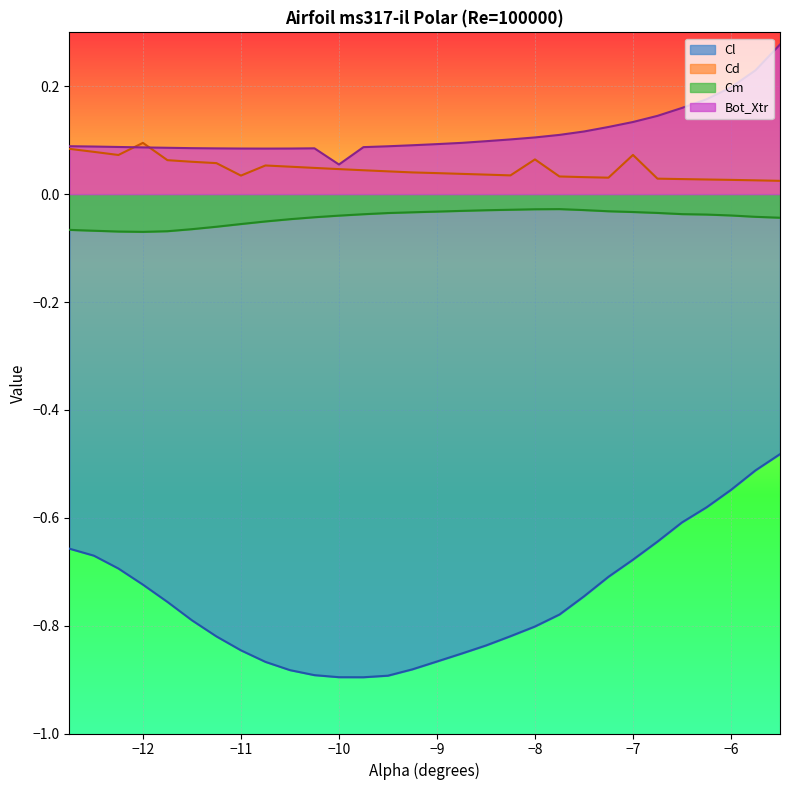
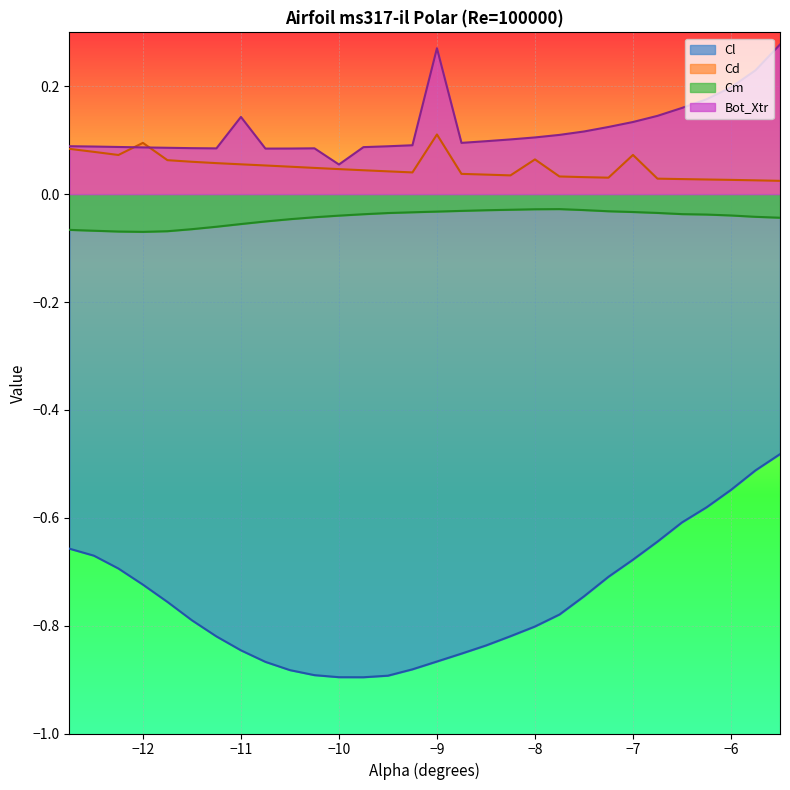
  {
    "Cd": {
      "−12": 0.10,
-     "−11": 0.03,
+     "−11": 0.06,
      "−10": 0.05,
-     "−9": 0.04,
+     "−9": 0.11,
      "−8": 0.06,
      "−7": 0.07,
      "−6": 0.03
    },
    "Bot_Xtr": {
      "−12": 0.09,
-     "−11": 0.08,
+     "−11": 0.14,
      "−10": 0.06,
-     "−9": 0.09,
+     "−9": 0.27,
      "−8": 0.11,
      "−7": 0.13
    }
  }
